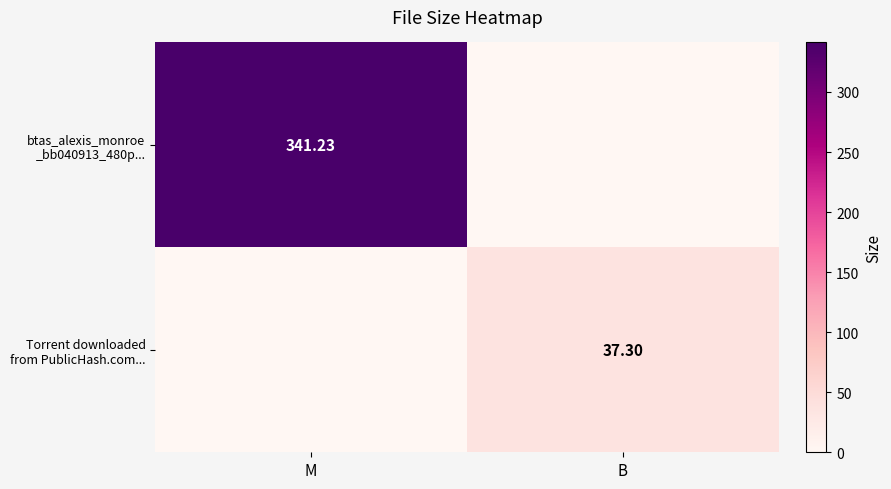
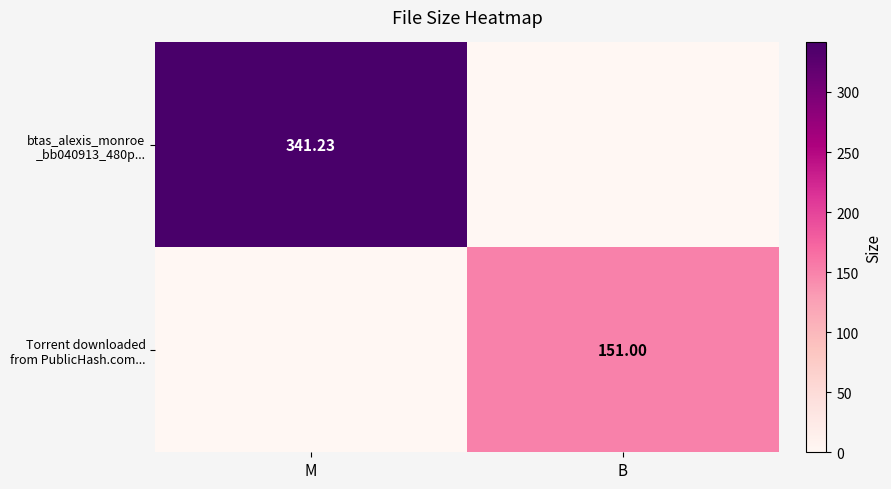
  {
    "btas_alexis_monroe _bb040913_480p...": {
      "M": 341.23
    },
    "Torrent downloaded from PublicHash.com...": {
-     "B": 37.30
+     "B": 151.00
    }
  }
